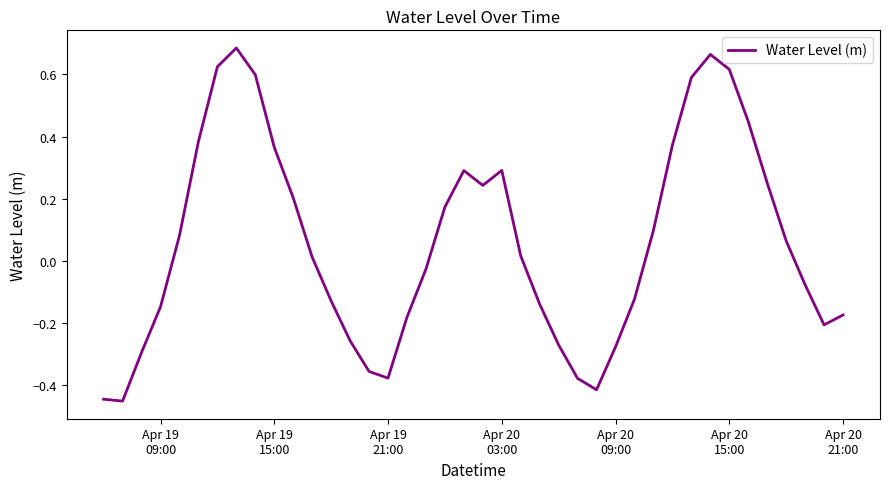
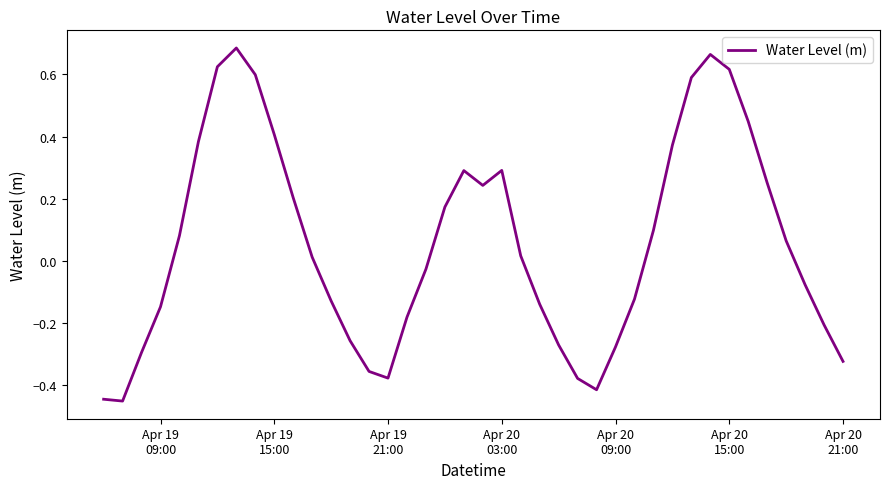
  {
    "Apr 19 09:00": -0.15,
-   "Apr 19 15:00": 0.37,
+   "Apr 19 15:00": 0.41,
    "Apr 19 21:00": -0.38,
    "Apr 20 03:00": 0.29,
    "Apr 20 09:00": -0.28,
    "Apr 20 15:00": 0.62,
-   "Apr 20 21:00": -0.17
+   "Apr 20 21:00": -0.32
  }
